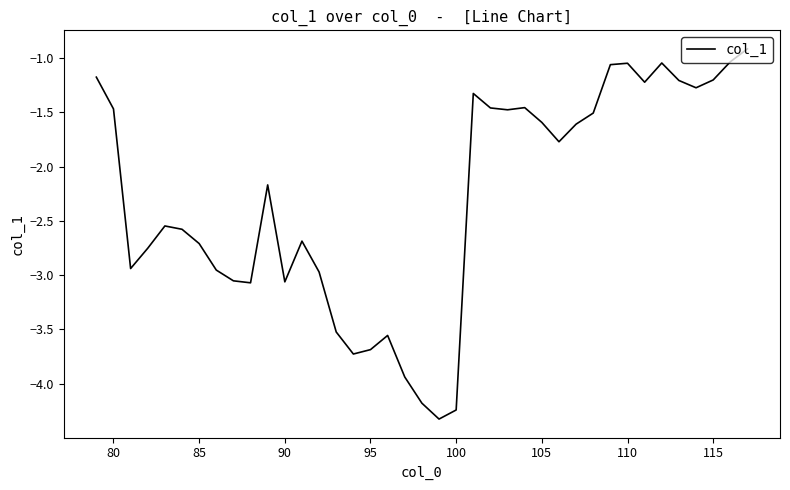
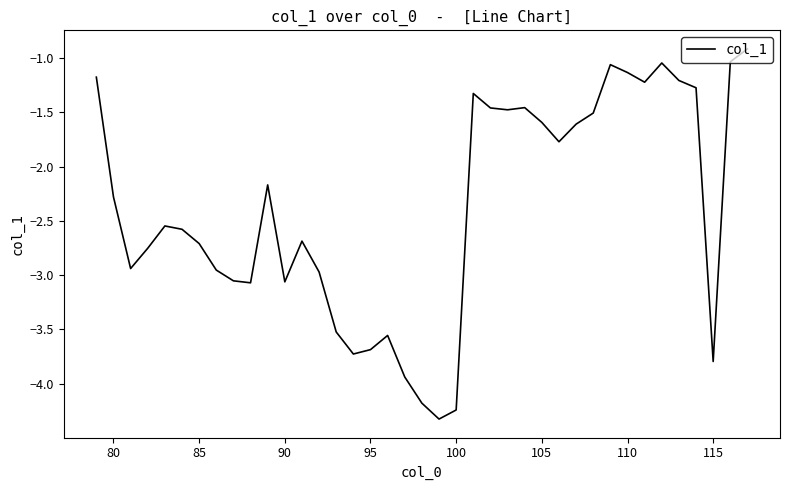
  {
-   "80": -1.47,
+   "80": -2.28,
    "85": -2.71,
    "90": -3.06,
    "95": -3.69,
    "100": -4.24,
    "105": -1.59,
-   "110": -1.05,
-   "115": -1.20
+   "110": -1.13,
+   "115": -3.80
  }
